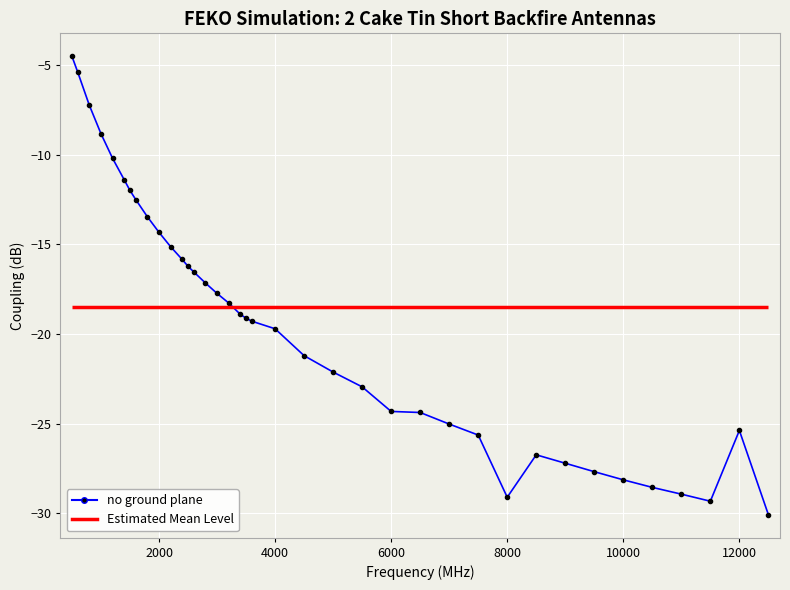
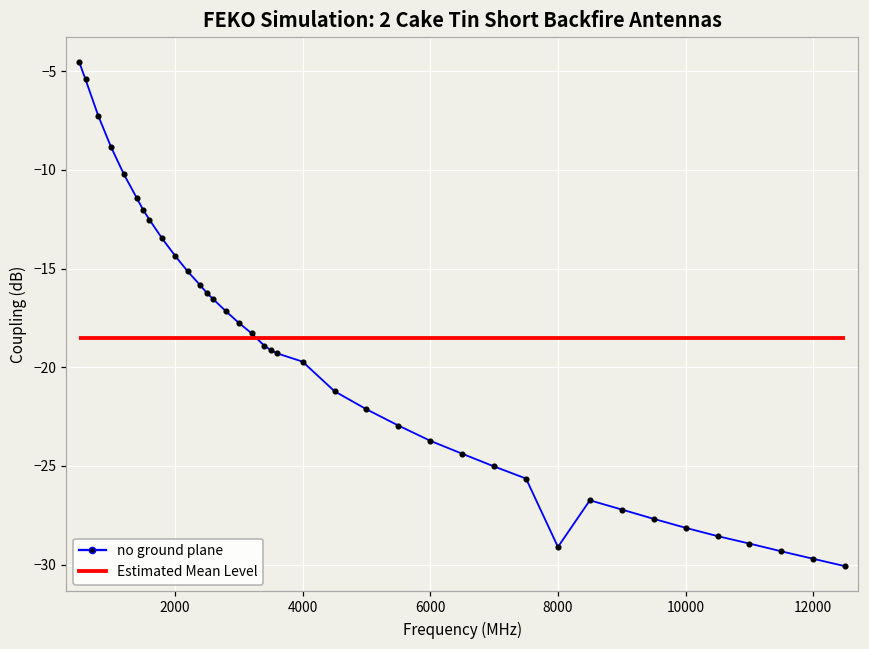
  {
    "2000": -14.3,
    "4000": -19.7,
-   "6000": -24.3,
+   "6000": -23.7,
    "8000": -29.1,
    "10000": -28.1,
-   "12000": -25.4
+   "12000": -29.7
  }
